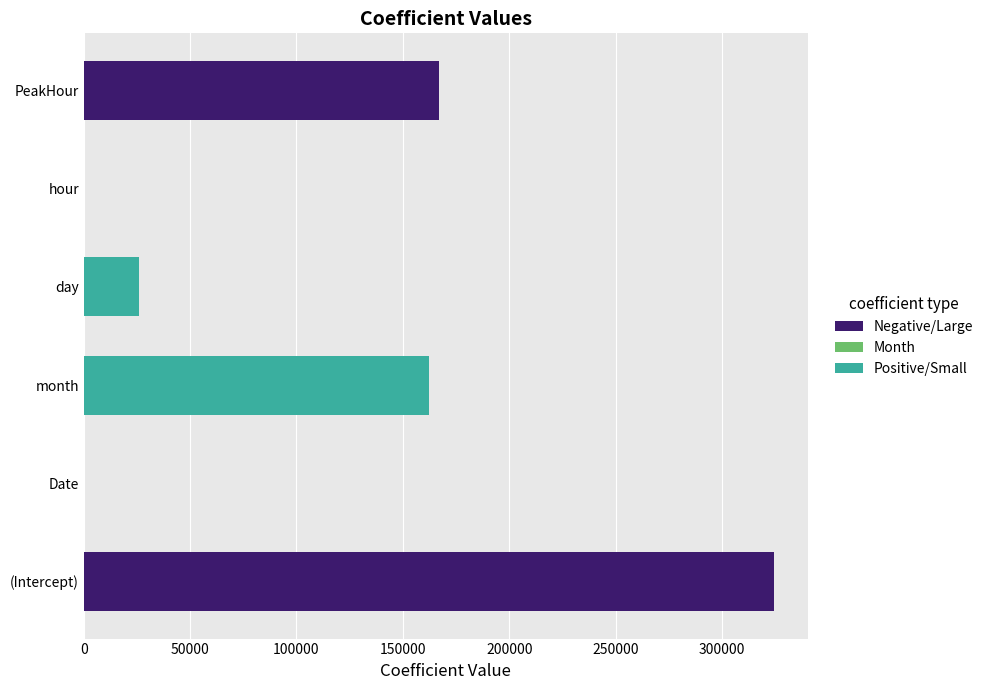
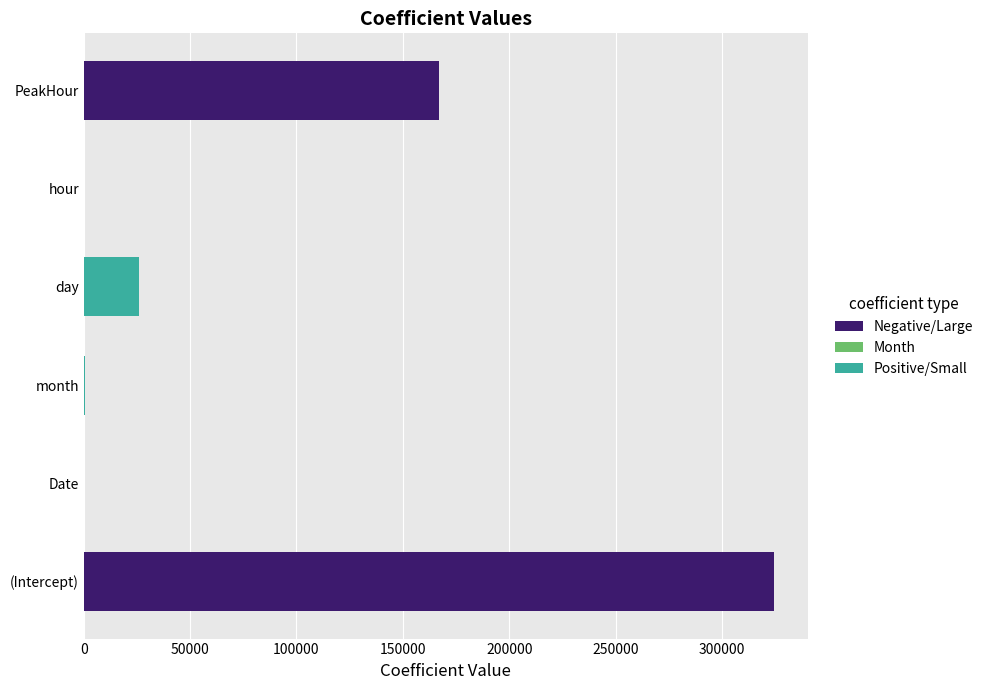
  {
    "PeakHour": 167000,
    "day": 26000,
-   "month": 162000,
+   "month": 1000,
    "(Intercept)": 324000
  }
